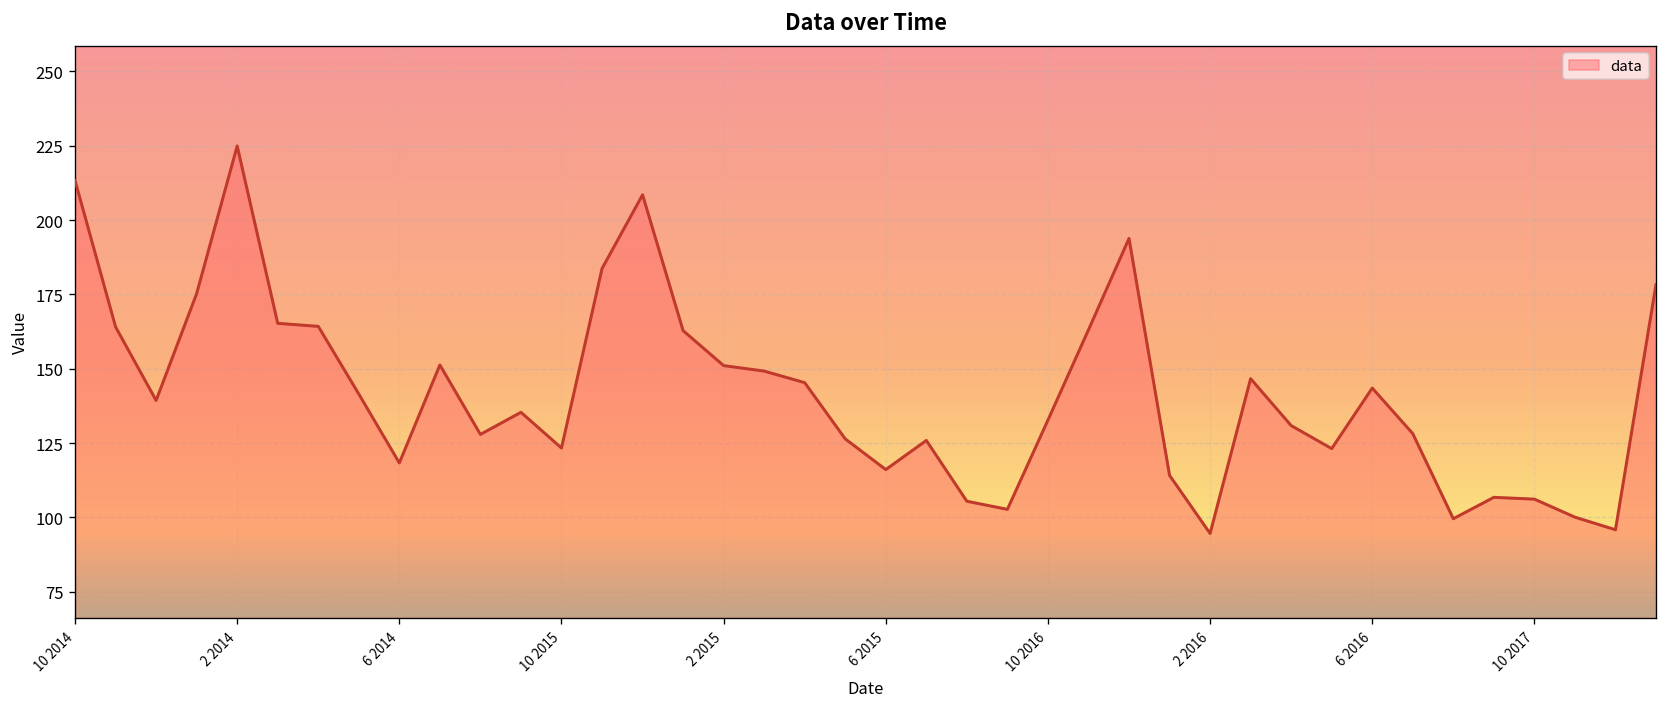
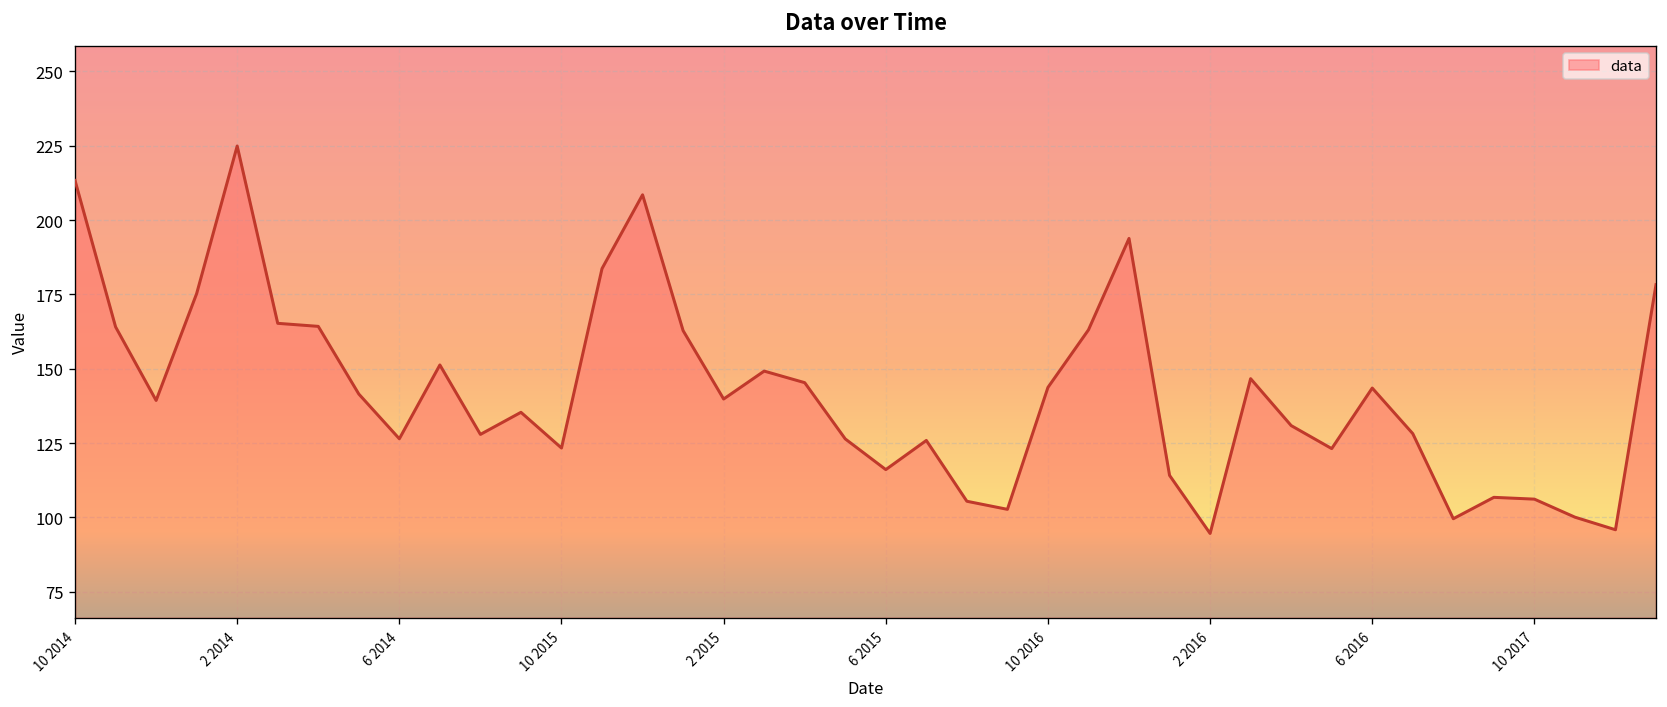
  {
    "10 2014": 213,
    "2 2014": 225,
-   "6 2014": 118,
+   "6 2014": 126,
    "10 2015": 123,
-   "2 2015": 151,
+   "2 2015": 140,
    "6 2015": 116,
-   "10 2016": 133,
+   "10 2016": 144,
    "2 2016": 95,
    "6 2016": 144,
    "10 2017": 106
  }
